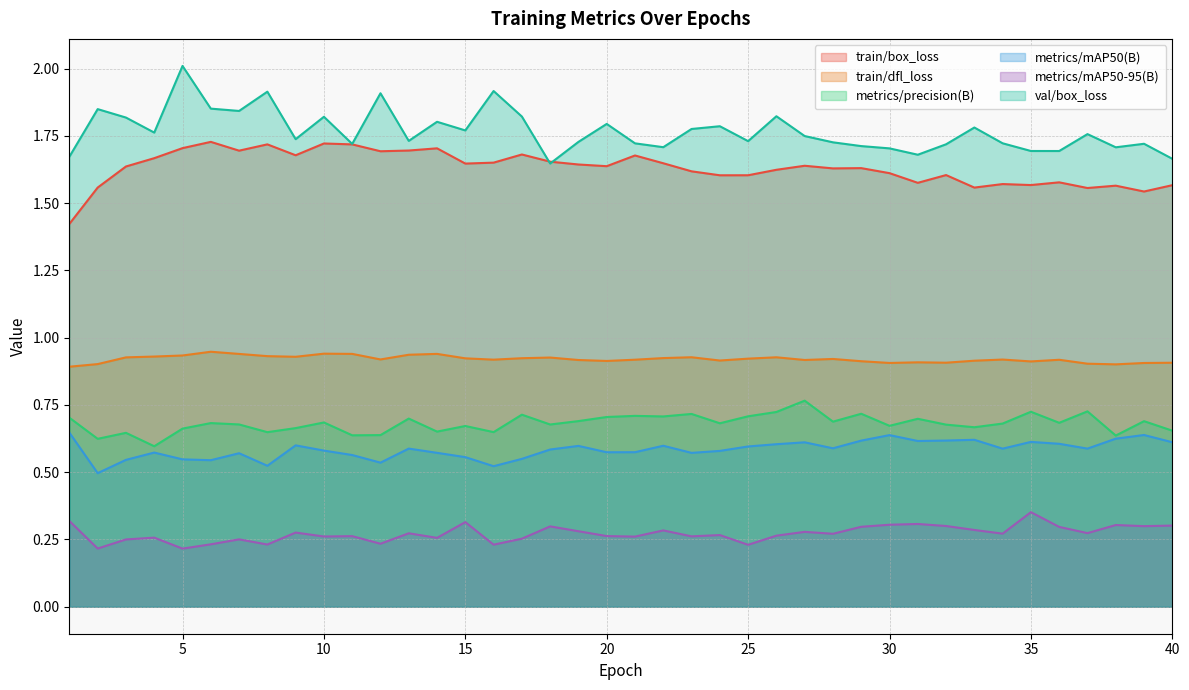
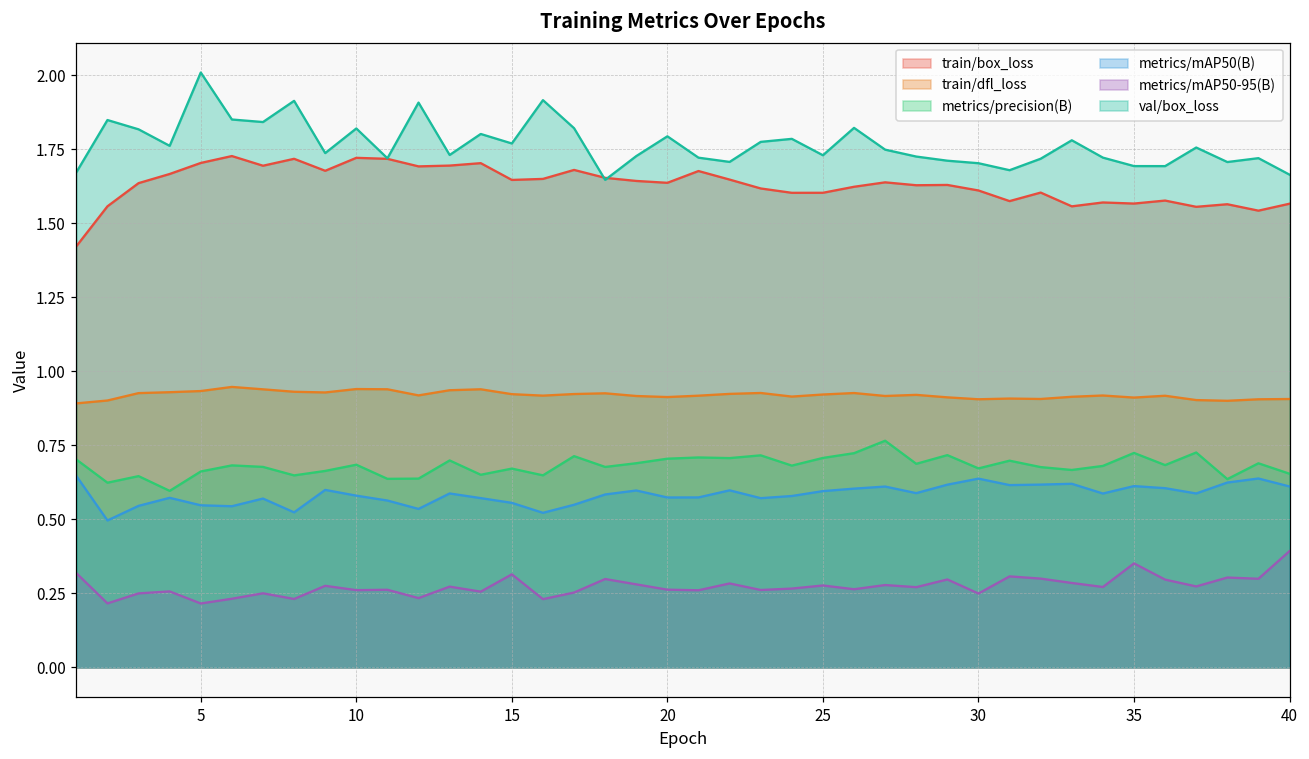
  {
    "metrics/mAP50-95(B)": {
      "5": 0.22,
      "10": 0.26,
      "15": 0.31,
      "20": 0.26,
-     "25": 0.23,
-     "30": 0.30,
+     "25": 0.28,
+     "30": 0.25,
      "35": 0.35,
-     "40": 0.30
+     "40": 0.39
    }
  }
